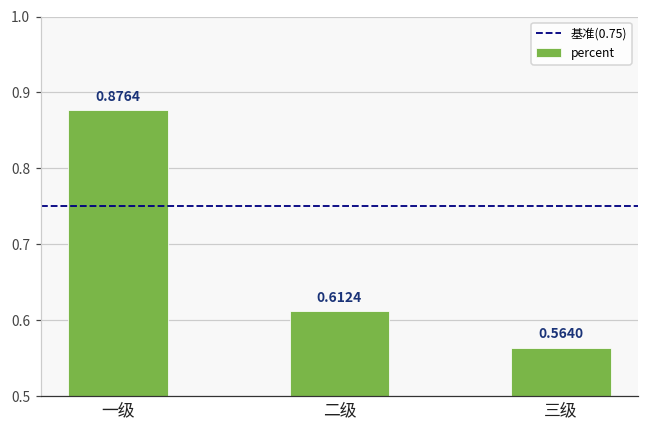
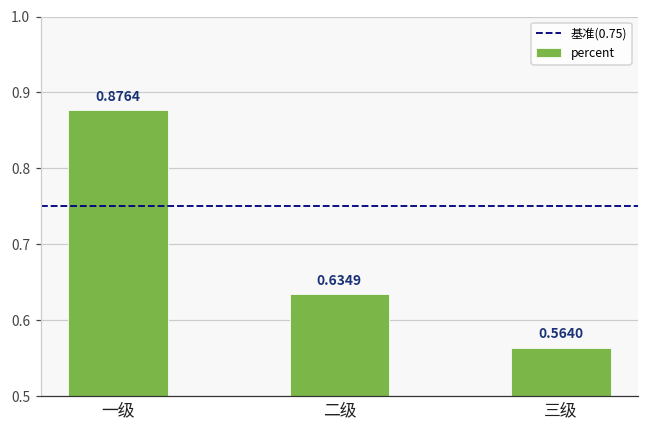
  {
    "一级": 0.8764,
-   "二级": 0.6124,
+   "二级": 0.6349,
    "三级": 0.5640
  }
